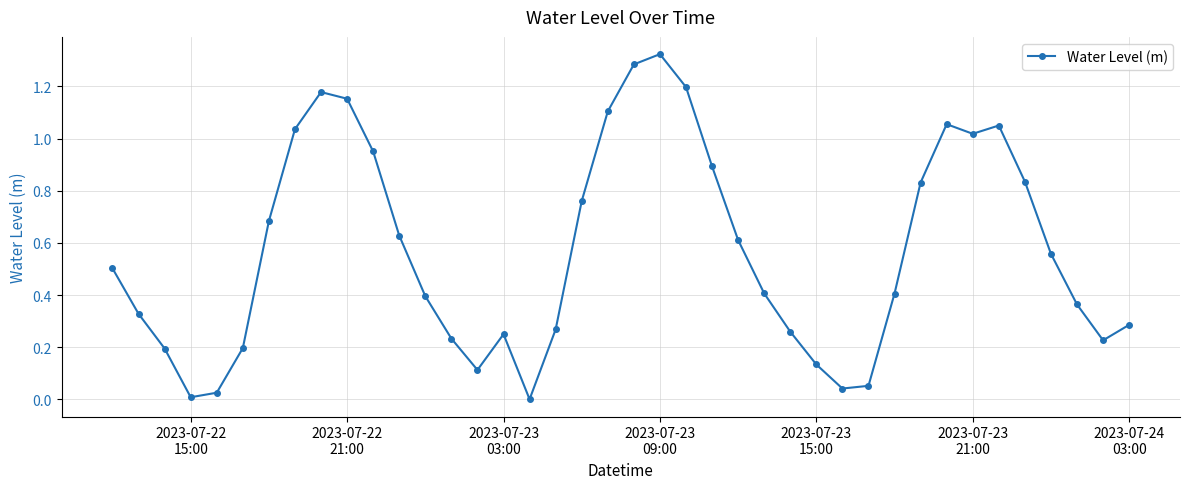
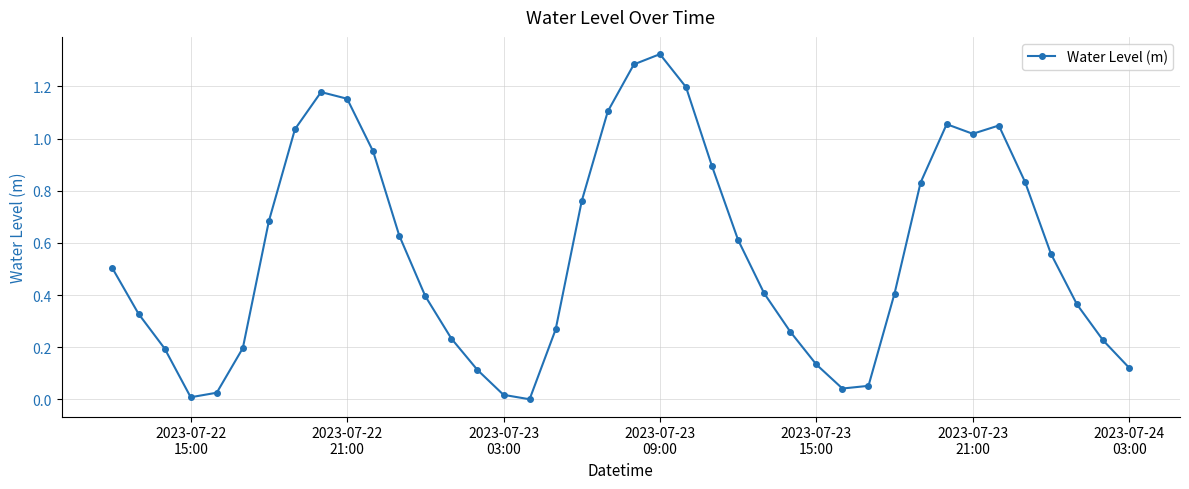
  {
    "2023-07-22 15:00": 0.01,
    "2023-07-22 21:00": 1.15,
-   "2023-07-23 03:00": 0.25,
+   "2023-07-23 03:00": 0.02,
    "2023-07-23 09:00": 1.32,
    "2023-07-23 15:00": 0.13,
    "2023-07-23 21:00": 1.02,
-   "2023-07-24 03:00": 0.29
+   "2023-07-24 03:00": 0.12
  }
